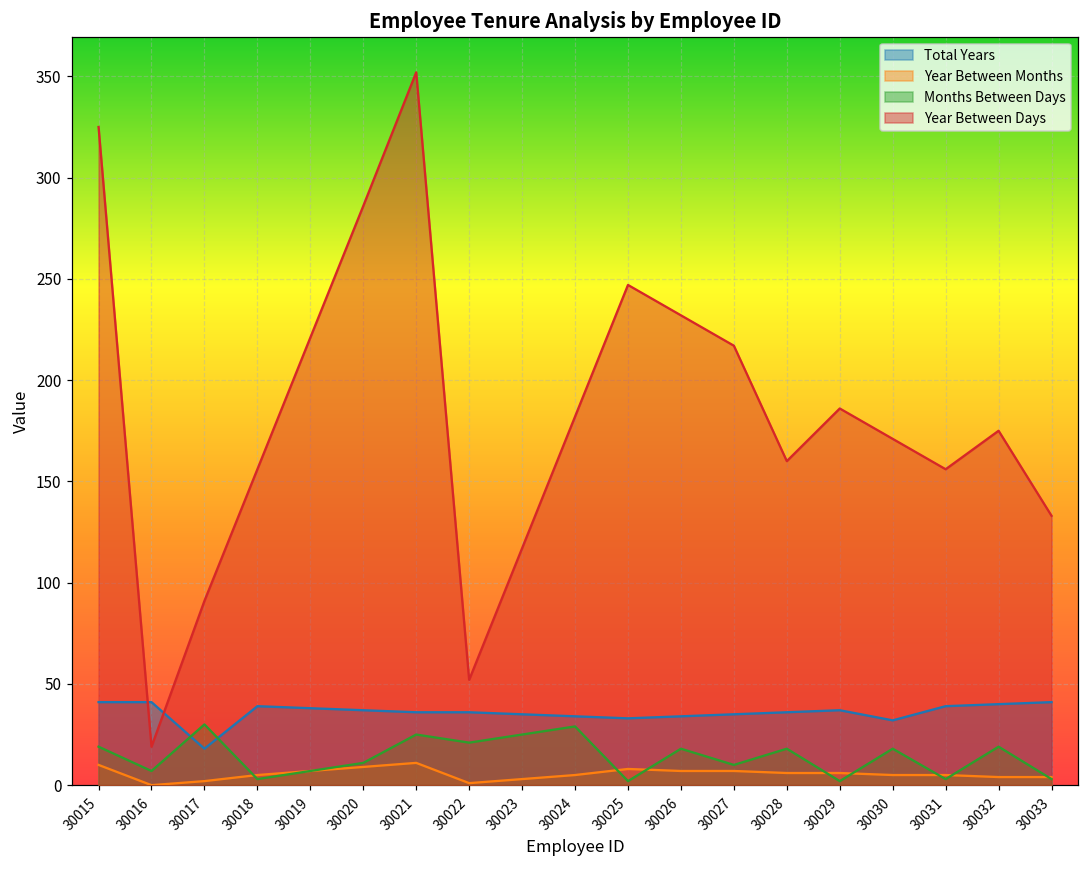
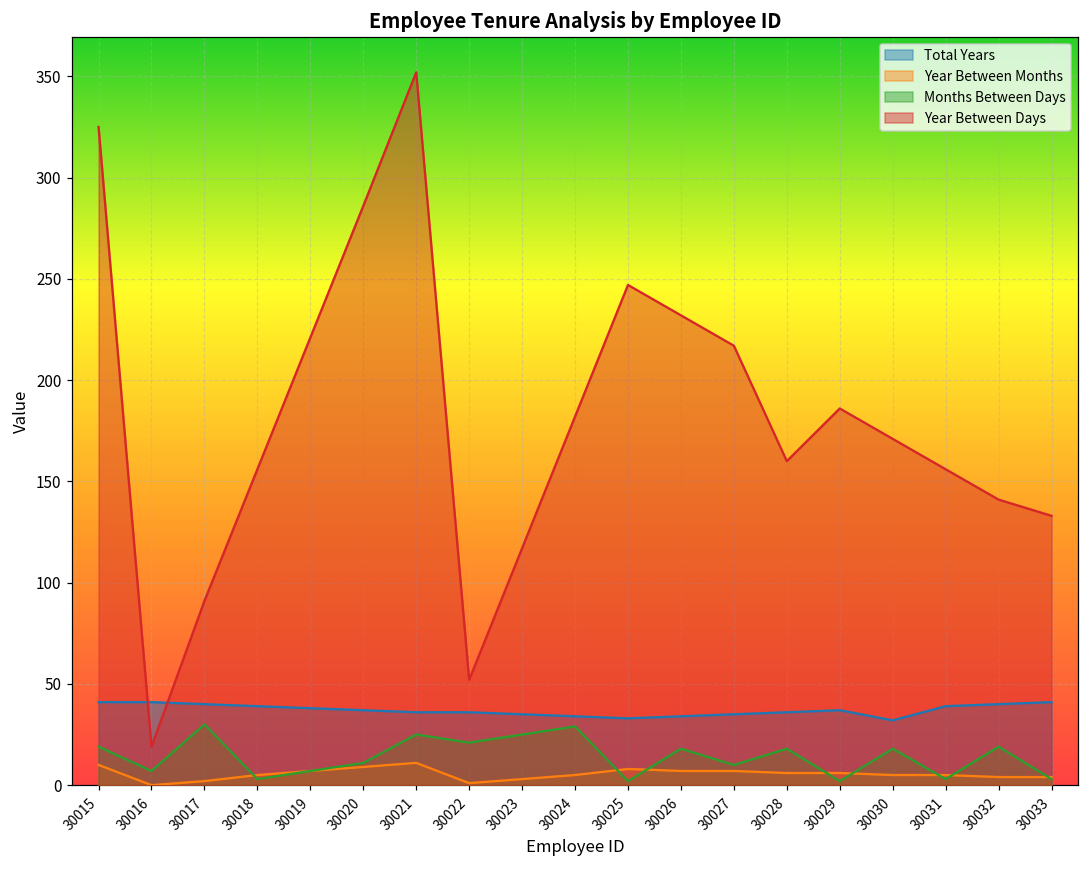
  {
    "Total Years": {
      "30015": 41,
      "30016": 41,
-     "30017": 18,
+     "30017": 40,
      "30018": 39,
      "30019": 38,
      "30020": 37,
      "30021": 36,
      "30022": 36,
      "30023": 35,
      "30024": 34,
      "30025": 33,
      "30026": 34,
      "30027": 35,
      "30028": 36,
      "30029": 37,
      "30030": 32,
      "30031": 39,
      "30032": 40,
      "30033": 41
    },
    "Year Between Months": {
      "30015": 10,
      "30016": 0,
      "30017": 2,
      "30018": 5,
      "30020": 9,
      "30021": 11,
      "30022": 1,
      "30023": 3,
      "30024": 5,
      "30025": 8,
      "30026": 7,
      "30027": 7,
      "30028": 6,
      "30029": 6,
      "30030": 5,
      "30031": 5,
      "30032": 4
    },
    "Months Between Days": {
      "30015": 19,
      "30016": 7,
      "30017": 30,
      "30018": 3,
      "30020": 11,
      "30021": 25,
      "30022": 21,
      "30023": 25,
      "30024": 29,
      "30025": 2,
      "30026": 18,
      "30027": 10,
      "30028": 18,
      "30029": 2,
      "30030": 18,
      "30031": 3,
      "30032": 19
    },
    "Year Between Days": {
      "30015": 325,
      "30016": 19,
      "30017": 91,
      "30018": 156,
      "30019": 221,
      "30020": 286,
      "30021": 352,
      "30022": 52,
      "30023": 117,
      "30024": 182,
      "30025": 247,
      "30026": 232,
      "30027": 217,
      "30028": 160,
      "30029": 186,
      "30030": 171,
      "30031": 156,
-     "30032": 175,
+     "30032": 141,
      "30033": 133
    }
  }
